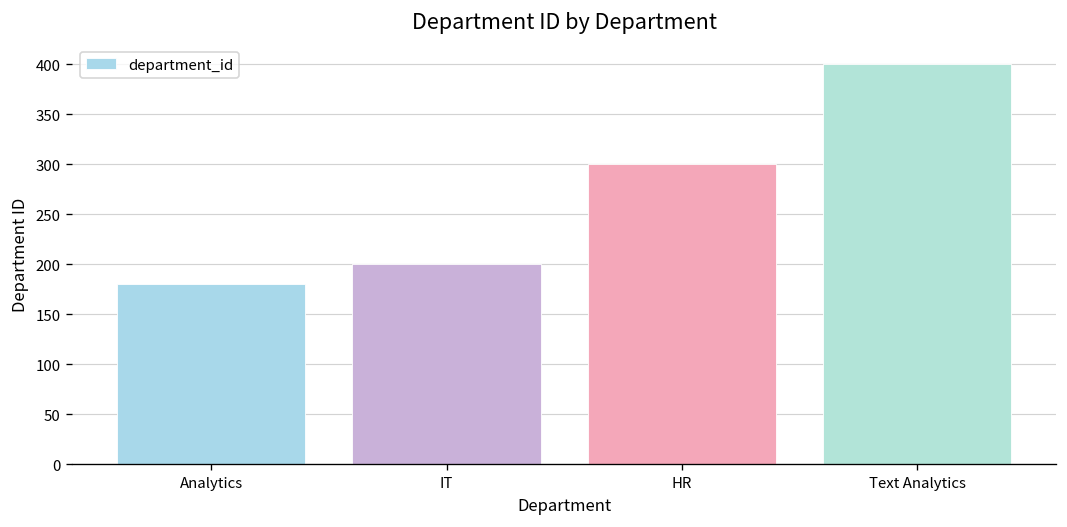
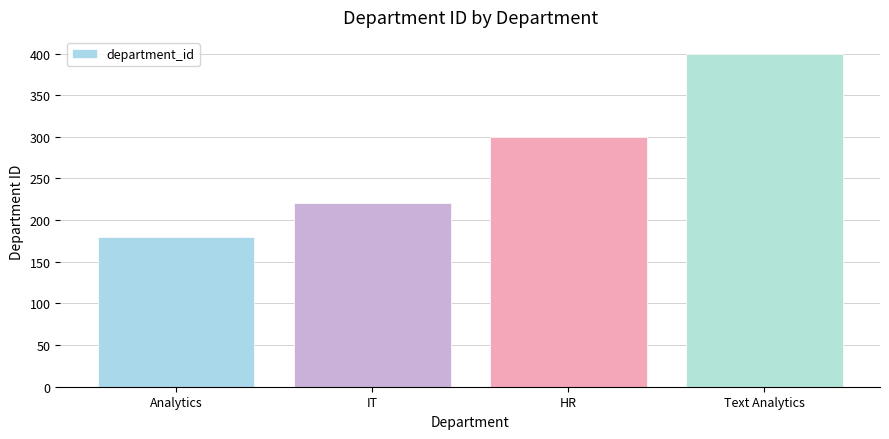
  {
    "Analytics": 180,
-   "IT": 200,
+   "IT": 220,
    "HR": 300,
    "Text Analytics": 400
  }
